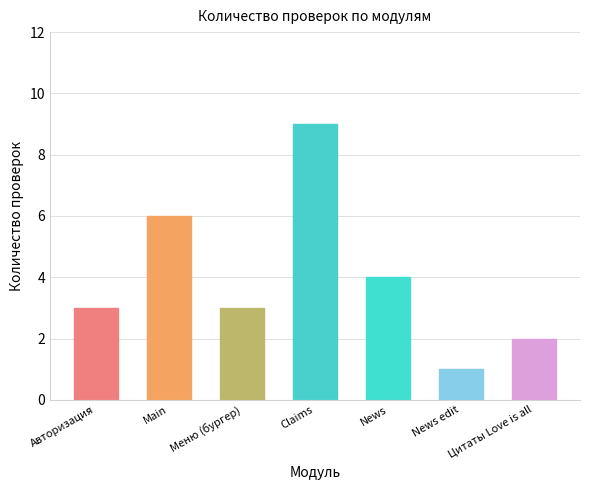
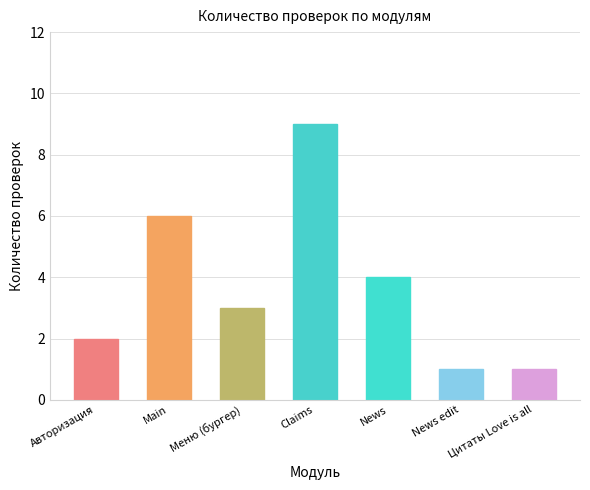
  {
-   "Авторизация": 3,
+   "Авторизация": 2,
    "Main": 6,
    "Меню (бургер)": 3,
    "Claims": 9,
    "News": 4,
    "News edit": 1,
-   "Цитаты Love is all": 2
+   "Цитаты Love is all": 1
  }
